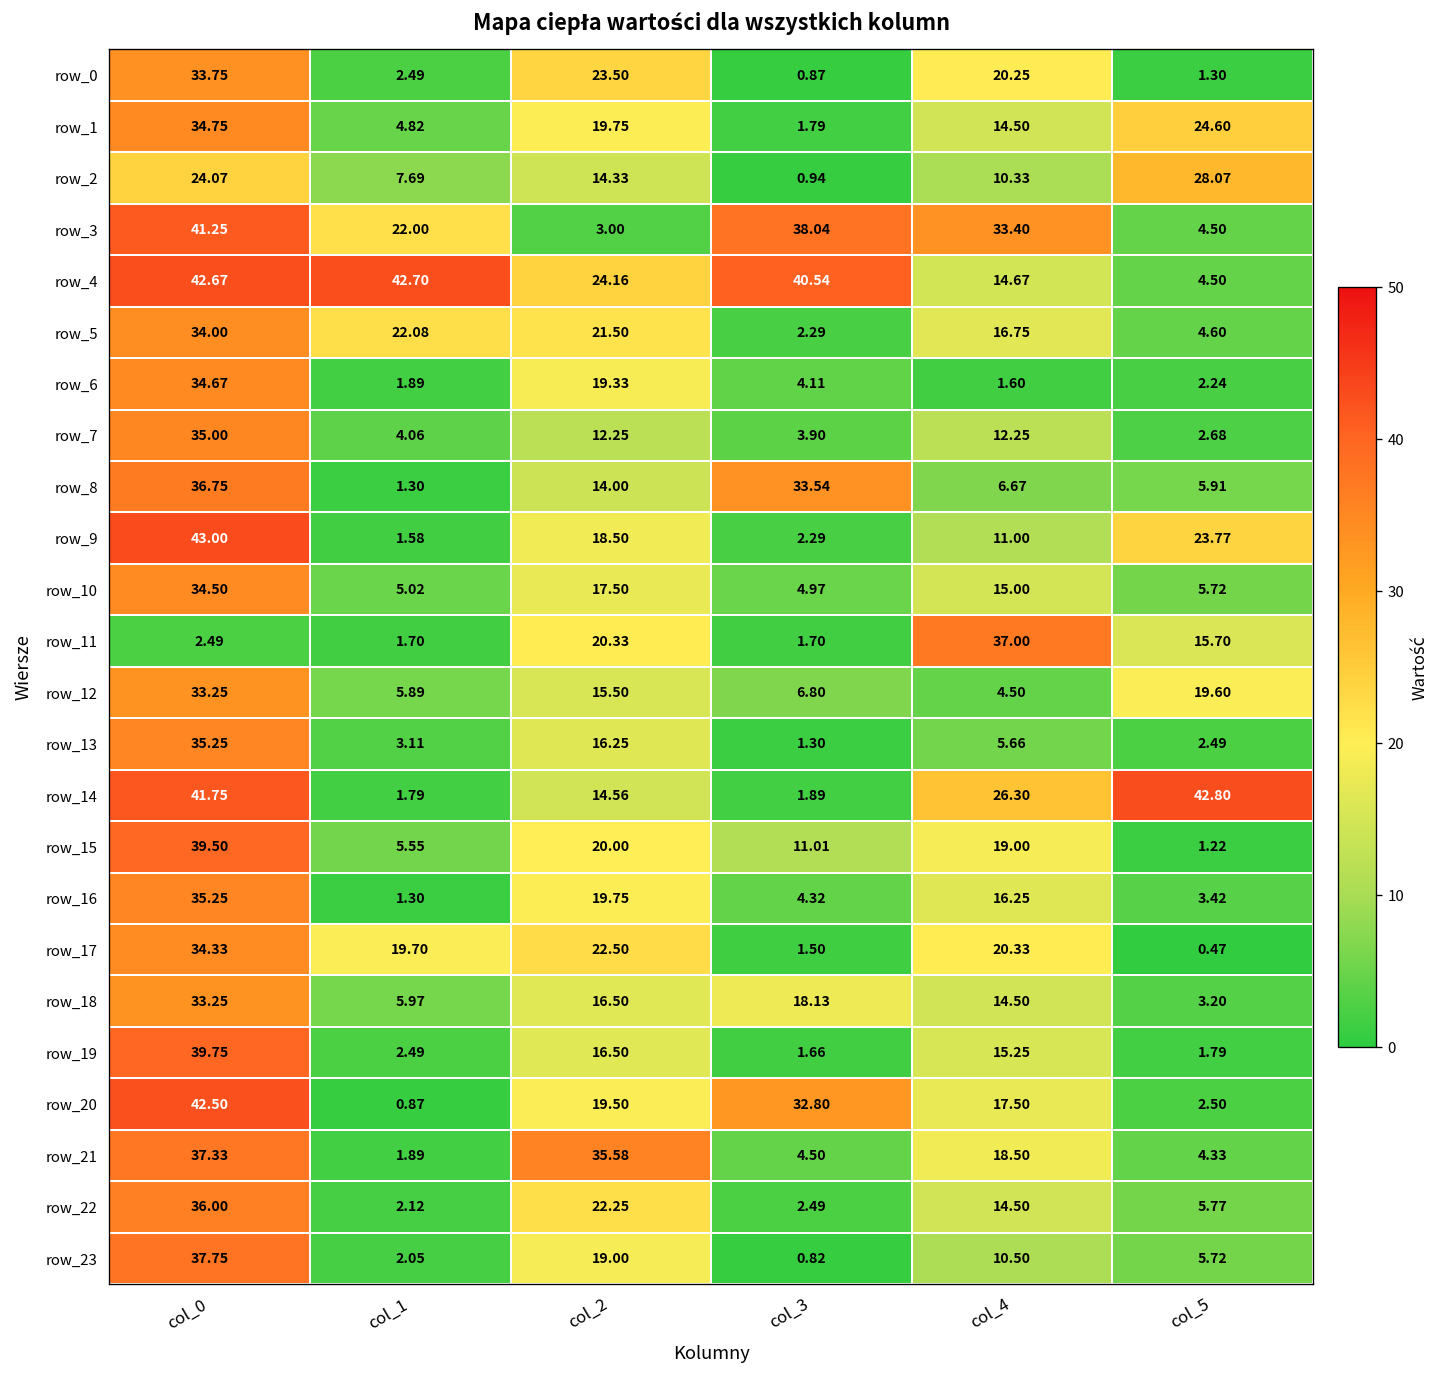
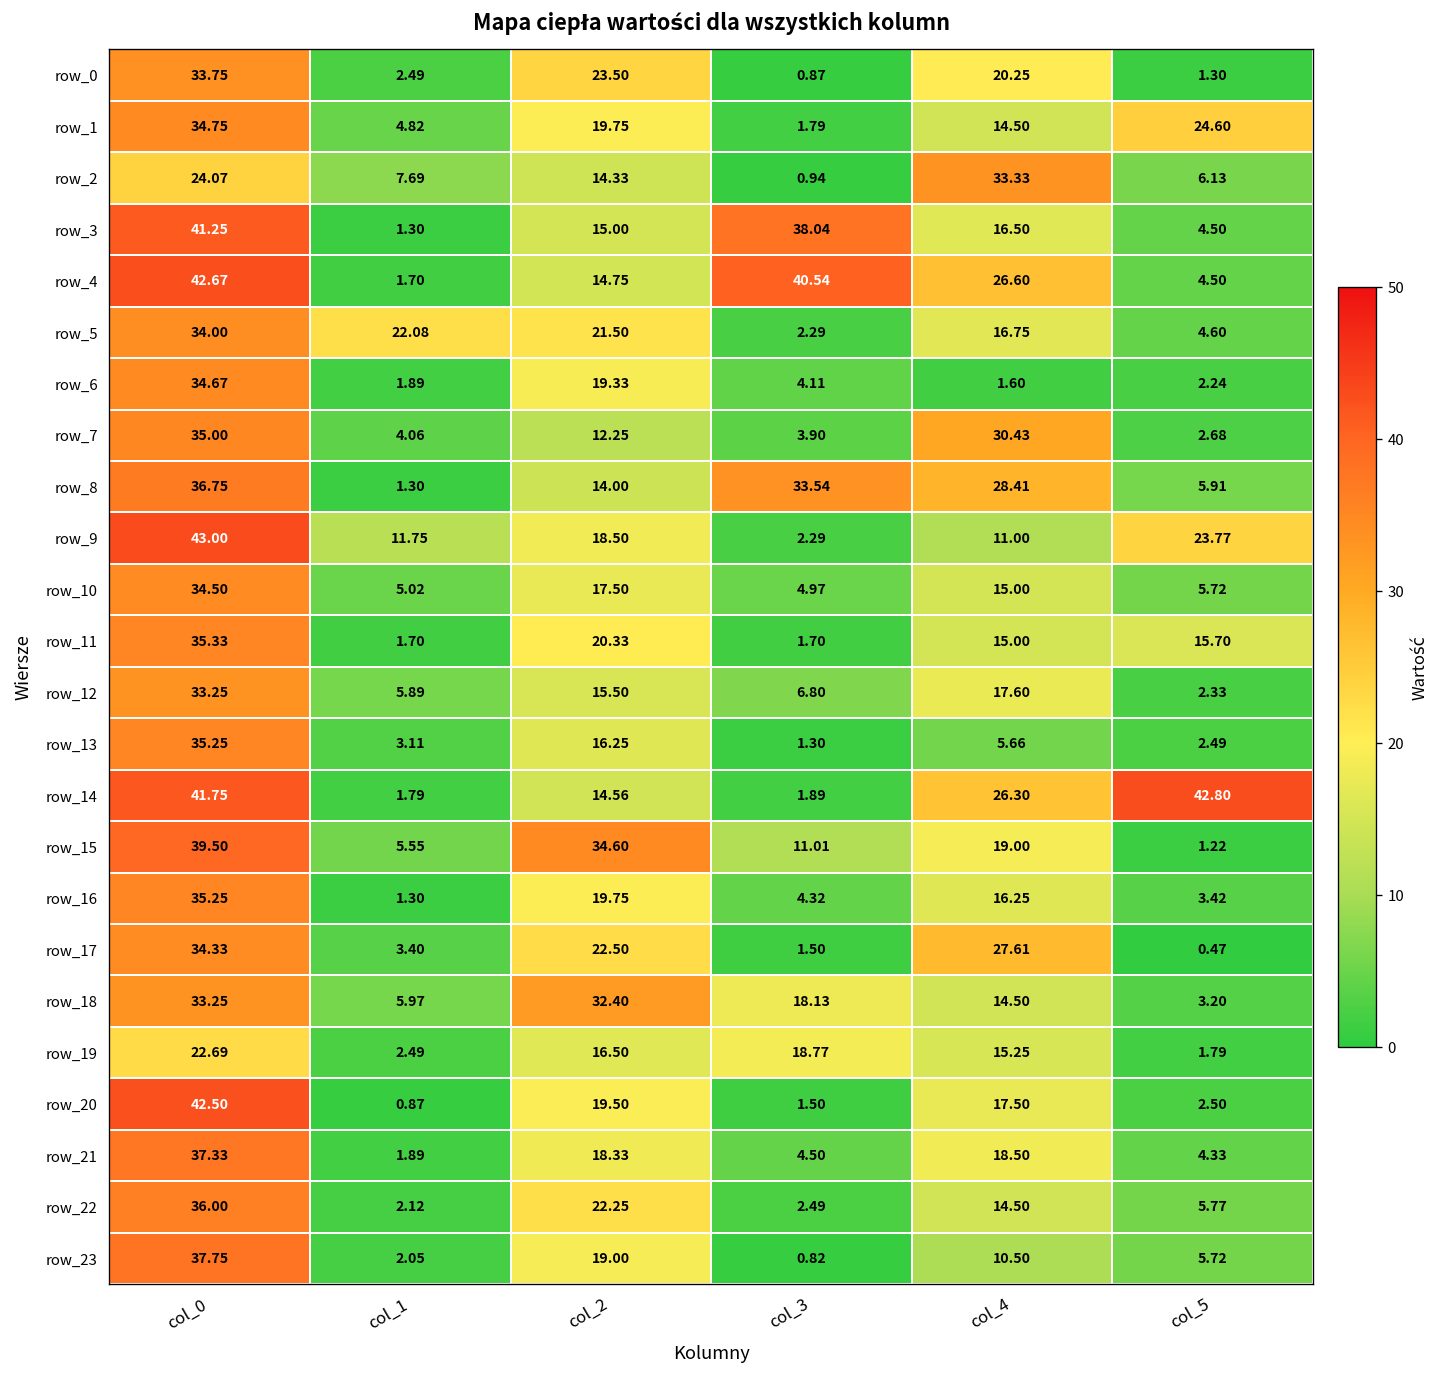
  {
    "row_0": {
      "col_0": 33.75,
      "col_1": 2.49,
      "col_2": 23.50,
      "col_3": 0.87,
      "col_4": 20.25,
      "col_5": 1.30
    },
    "row_1": {
      "col_0": 34.75,
      "col_1": 4.82,
      "col_2": 19.75,
      "col_3": 1.79,
      "col_4": 14.50,
      "col_5": 24.60
    },
    "row_2": {
      "col_0": 24.07,
      "col_1": 7.69,
      "col_2": 14.33,
      "col_3": 0.94,
-     "col_4": 10.33,
-     "col_5": 28.07
+     "col_4": 33.33,
+     "col_5": 6.13
    },
    "row_3": {
      "col_0": 41.25,
-     "col_1": 22.00,
-     "col_2": 3.00,
+     "col_1": 1.30,
+     "col_2": 15.00,
      "col_3": 38.04,
-     "col_4": 33.40,
+     "col_4": 16.50,
      "col_5": 4.50
    },
    "row_4": {
      "col_0": 42.67,
-     "col_1": 42.70,
-     "col_2": 24.16,
+     "col_1": 1.70,
+     "col_2": 14.75,
      "col_3": 40.54,
-     "col_4": 14.67,
+     "col_4": 26.60,
      "col_5": 4.50
    },
    "row_5": {
      "col_0": 34.00,
      "col_1": 22.08,
      "col_2": 21.50,
      "col_3": 2.29,
      "col_4": 16.75,
      "col_5": 4.60
    },
    "row_6": {
      "col_0": 34.67,
      "col_1": 1.89,
      "col_2": 19.33,
      "col_3": 4.11,
      "col_4": 1.60,
      "col_5": 2.24
    },
    "row_7": {
      "col_0": 35.00,
      "col_1": 4.06,
      "col_2": 12.25,
      "col_3": 3.90,
-     "col_4": 12.25,
+     "col_4": 30.43,
      "col_5": 2.68
    },
    "row_8": {
      "col_0": 36.75,
      "col_1": 1.30,
      "col_2": 14.00,
      "col_3": 33.54,
-     "col_4": 6.67,
+     "col_4": 28.41,
      "col_5": 5.91
    },
    "row_9": {
      "col_0": 43.00,
-     "col_1": 1.58,
+     "col_1": 11.75,
      "col_2": 18.50,
      "col_3": 2.29,
      "col_4": 11.00,
      "col_5": 23.77
    },
    "row_10": {
      "col_0": 34.50,
      "col_1": 5.02,
      "col_2": 17.50,
      "col_3": 4.97,
      "col_4": 15.00,
      "col_5": 5.72
    },
    "row_11": {
-     "col_0": 2.49,
+     "col_0": 35.33,
      "col_1": 1.70,
      "col_2": 20.33,
      "col_3": 1.70,
-     "col_4": 37.00,
+     "col_4": 15.00,
      "col_5": 15.70
    },
    "row_12": {
      "col_0": 33.25,
      "col_1": 5.89,
      "col_2": 15.50,
      "col_3": 6.80,
-     "col_4": 4.50,
-     "col_5": 19.60
+     "col_4": 17.60,
+     "col_5": 2.33
    },
    "row_13": {
      "col_0": 35.25,
      "col_1": 3.11,
      "col_2": 16.25,
      "col_3": 1.30,
      "col_4": 5.66,
      "col_5": 2.49
    },
    "row_14": {
      "col_0": 41.75,
      "col_1": 1.79,
      "col_2": 14.56,
      "col_3": 1.89,
      "col_4": 26.30,
      "col_5": 42.80
    },
    "row_15": {
      "col_0": 39.50,
      "col_1": 5.55,
-     "col_2": 20.00,
+     "col_2": 34.60,
      "col_3": 11.01,
      "col_4": 19.00,
      "col_5": 1.22
    },
    "row_16": {
      "col_0": 35.25,
      "col_1": 1.30,
      "col_2": 19.75,
      "col_3": 4.32,
      "col_4": 16.25,
      "col_5": 3.42
    },
    "row_17": {
      "col_0": 34.33,
-     "col_1": 19.70,
+     "col_1": 3.40,
      "col_2": 22.50,
      "col_3": 1.50,
-     "col_4": 20.33,
+     "col_4": 27.61,
      "col_5": 0.47
    },
    "row_18": {
      "col_0": 33.25,
      "col_1": 5.97,
-     "col_2": 16.50,
+     "col_2": 32.40,
      "col_3": 18.13,
      "col_4": 14.50,
      "col_5": 3.20
    },
    "row_19": {
-     "col_0": 39.75,
+     "col_0": 22.69,
      "col_1": 2.49,
      "col_2": 16.50,
-     "col_3": 1.66,
+     "col_3": 18.77,
      "col_4": 15.25,
      "col_5": 1.79
    },
    "row_20": {
      "col_0": 42.50,
      "col_1": 0.87,
      "col_2": 19.50,
-     "col_3": 32.80,
+     "col_3": 1.50,
      "col_4": 17.50,
      "col_5": 2.50
    },
    "row_21": {
      "col_0": 37.33,
      "col_1": 1.89,
-     "col_2": 35.58,
+     "col_2": 18.33,
      "col_3": 4.50,
      "col_4": 18.50,
      "col_5": 4.33
    },
    "row_22": {
      "col_0": 36.00,
      "col_1": 2.12,
      "col_2": 22.25,
      "col_3": 2.49,
      "col_4": 14.50,
      "col_5": 5.77
    },
    "row_23": {
      "col_0": 37.75,
      "col_1": 2.05,
      "col_2": 19.00,
      "col_3": 0.82,
      "col_4": 10.50,
      "col_5": 5.72
    }
  }
